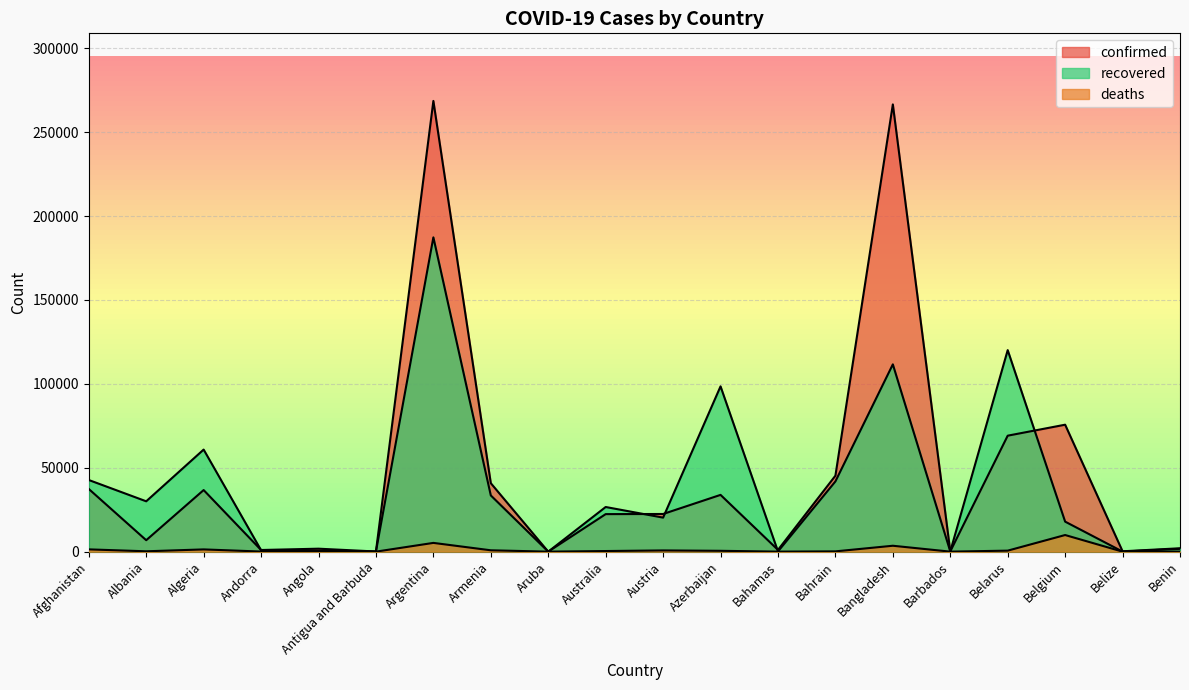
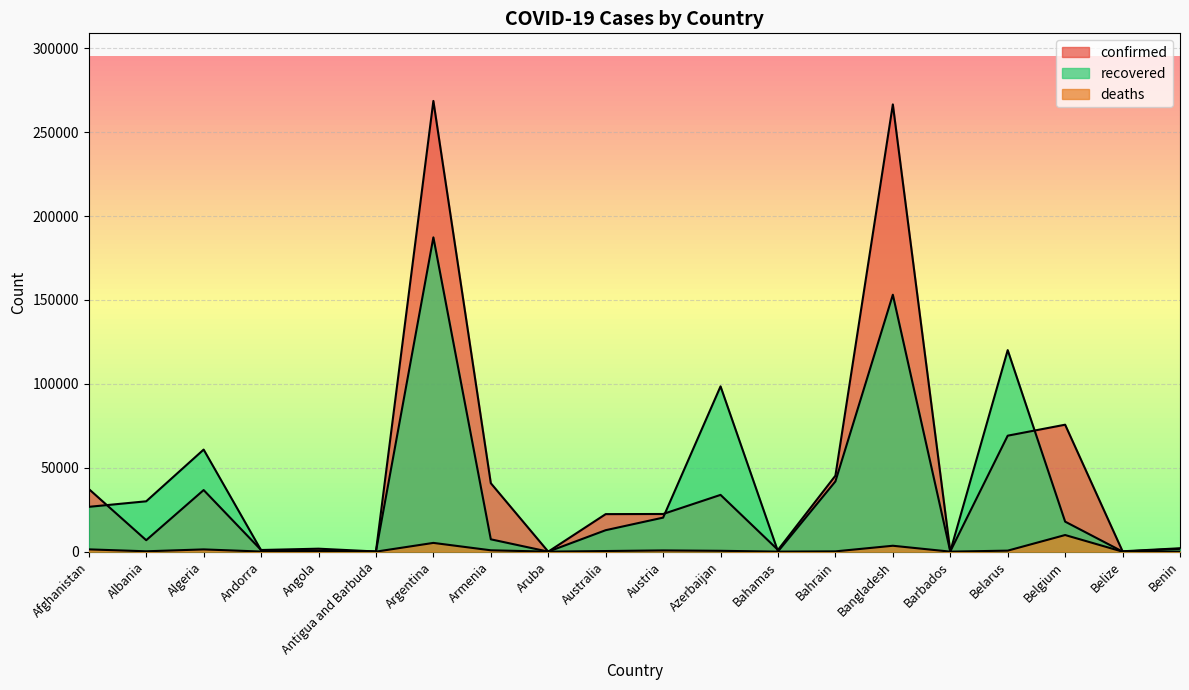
  {
    "recovered": {
-     "Afghanistan": 43000,
+     "Afghanistan": 27000,
      "Albania": 30000,
      "Algeria": 61000,
      "Argentina": 187000,
-     "Armenia": 33000,
-     "Australia": 27000,
+     "Armenia": 7000,
+     "Australia": 13000,
      "Austria": 20000,
      "Azerbaijan": 99000,
      "Bahrain": 42000,
-     "Bangladesh": 112000,
+     "Bangladesh": 153000,
      "Belarus": 120000,
      "Belgium": 18000
    }
  }
